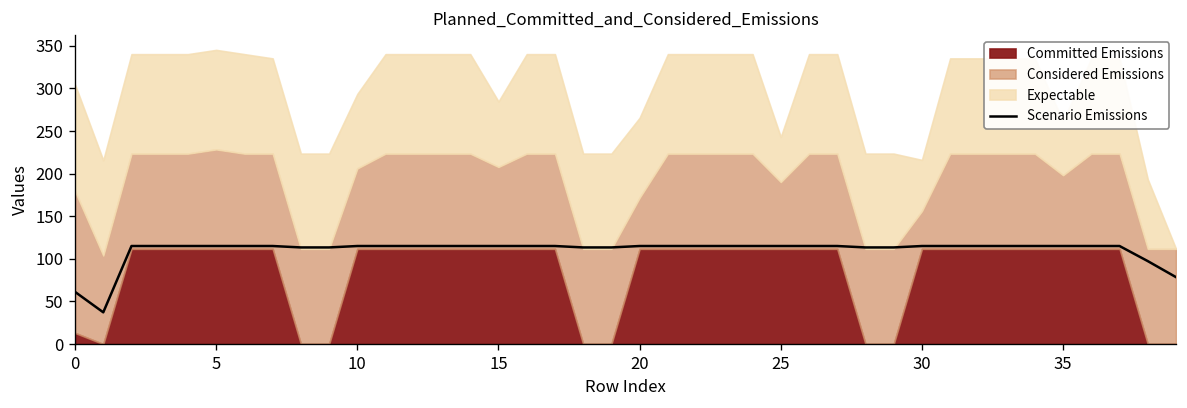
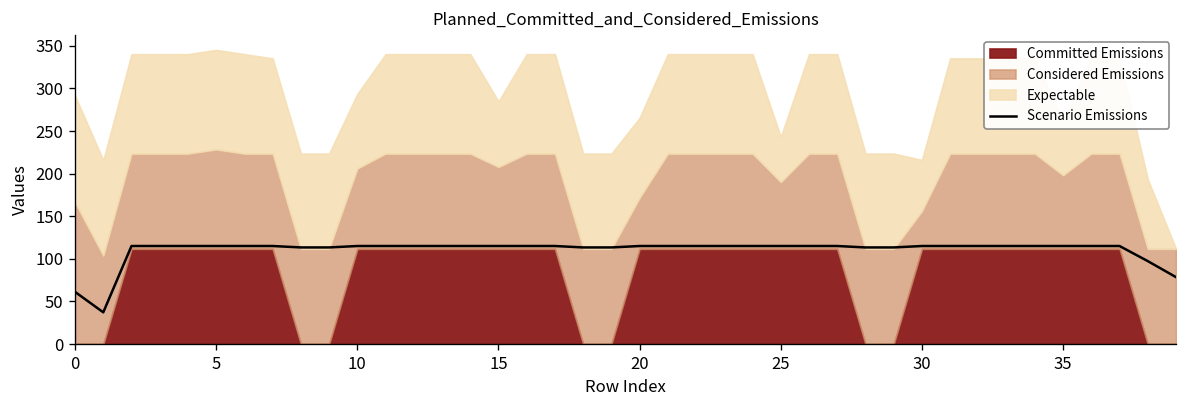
  {
    "Committed Emissions": {
-     "0": 10
+     "0": 0
    },
    "Scenario Emissions": {
      "0": 60
    },
    "Considered Emissions": {
      "0": 170,
      "5": 120,
      "10": 90,
      "15": 100,
      "20": 60,
      "25": 80,
      "30": 40,
      "35": 90
    },
    "Expectable": {
      "0": 130,
      "5": 120,
      "10": 90,
      "15": 80,
      "20": 90,
      "25": 50,
      "30": 60,
      "35": 60
    }
  }
